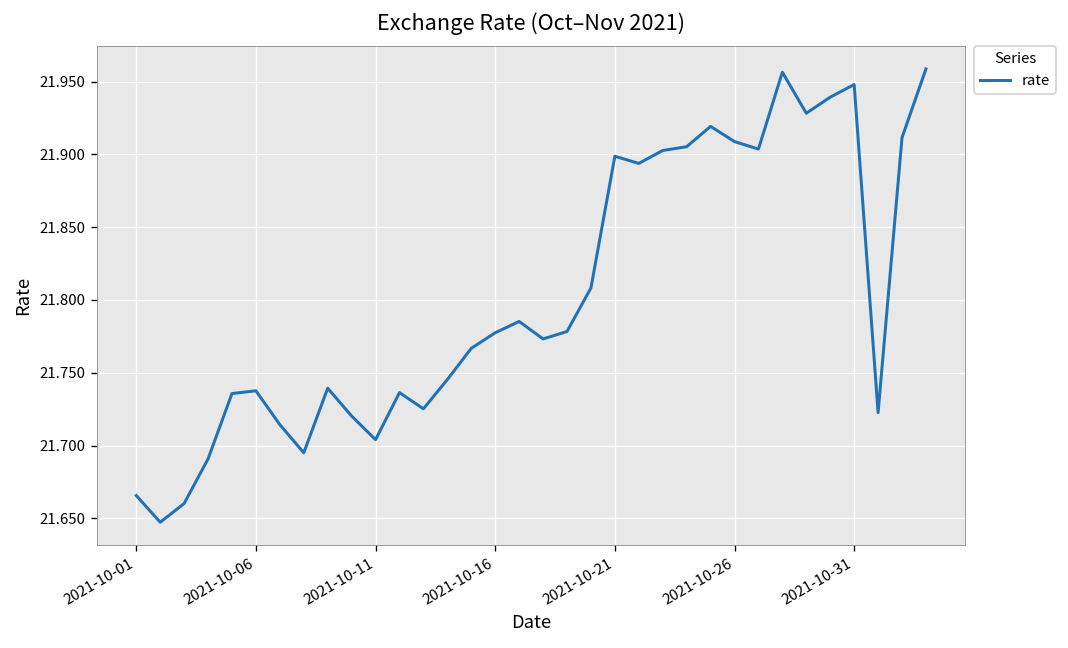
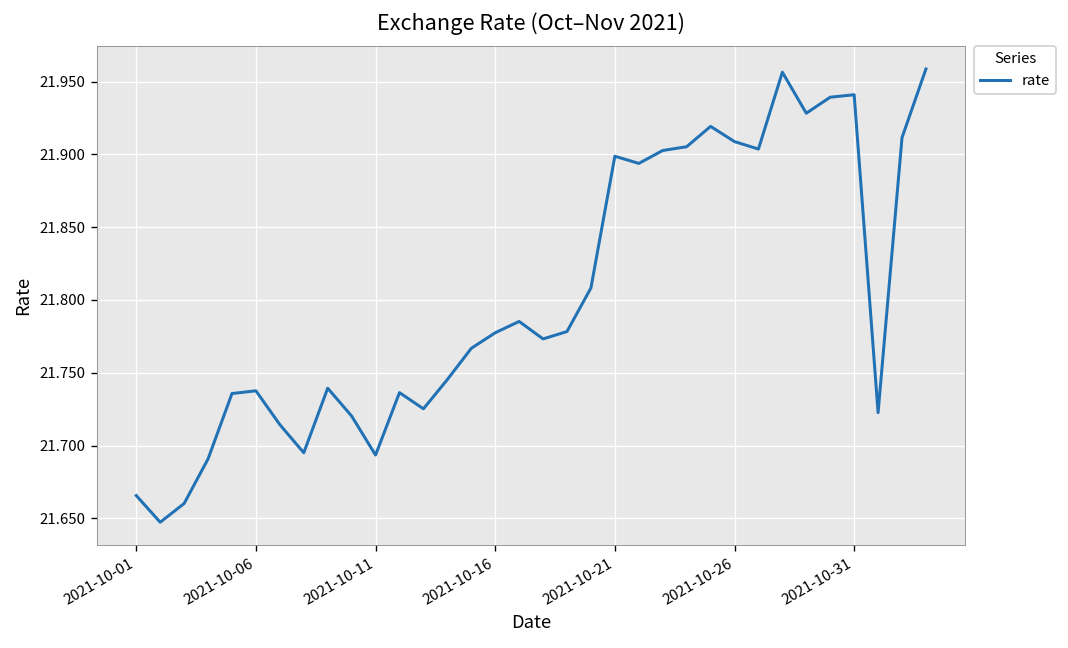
  {
    "2021-10-01": 21.666,
    "2021-10-06": 21.738,
-   "2021-10-11": 21.704,
+   "2021-10-11": 21.693,
    "2021-10-16": 21.777,
    "2021-10-21": 21.899,
    "2021-10-26": 21.909,
-   "2021-10-31": 21.948
+   "2021-10-31": 21.941
  }
